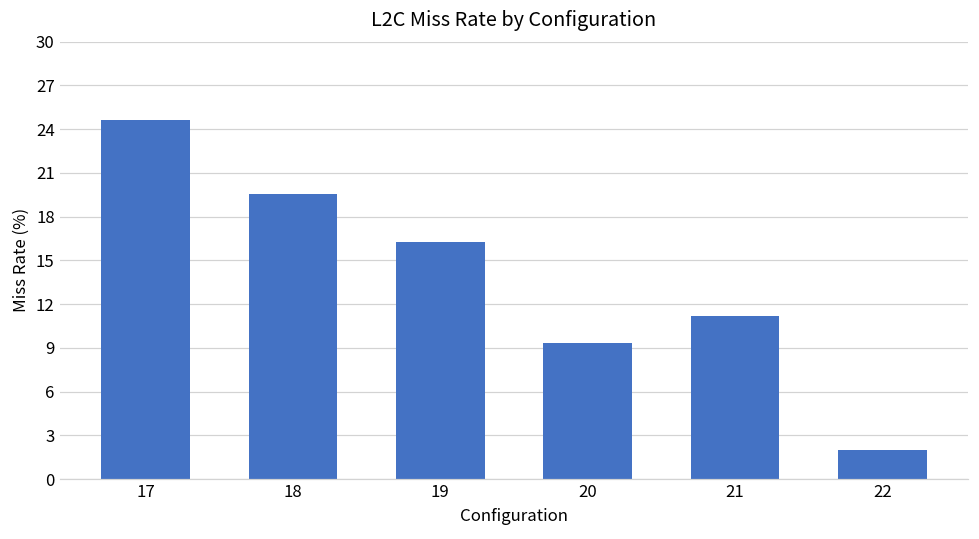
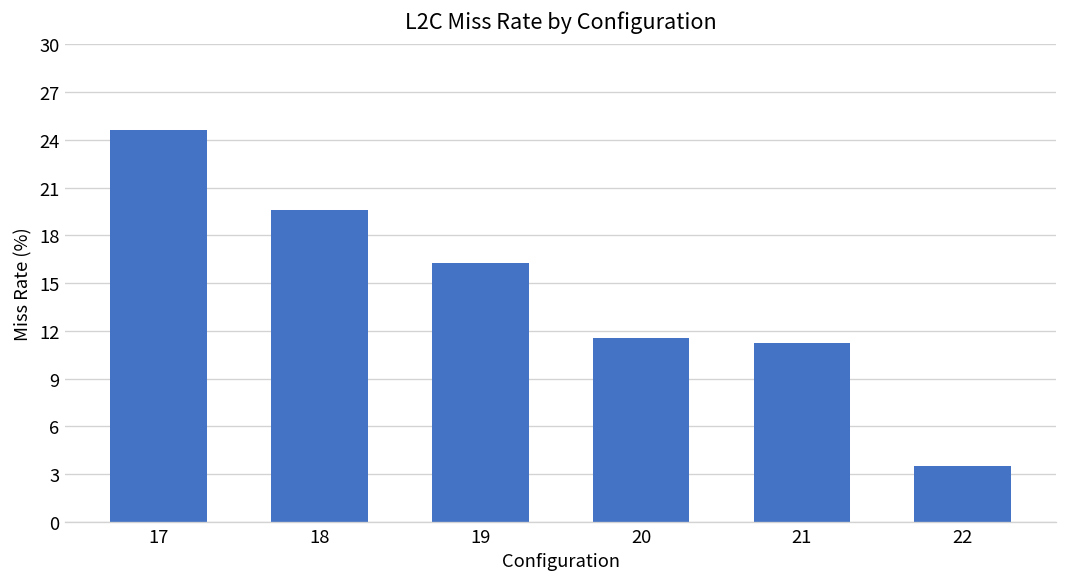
  {
    "17": 24.6,
    "18": 19.6,
    "19": 16.2,
-   "20": 9.3,
+   "20": 11.5,
    "21": 11.2,
-   "22": 2.0
+   "22": 3.5
  }
